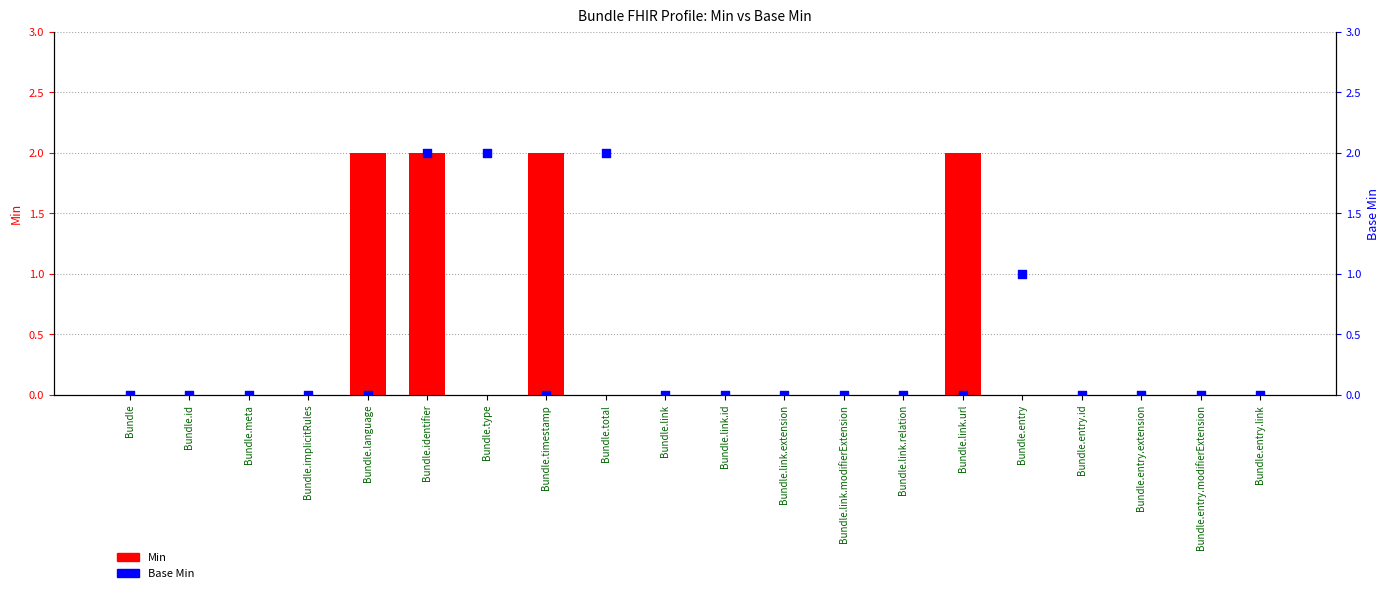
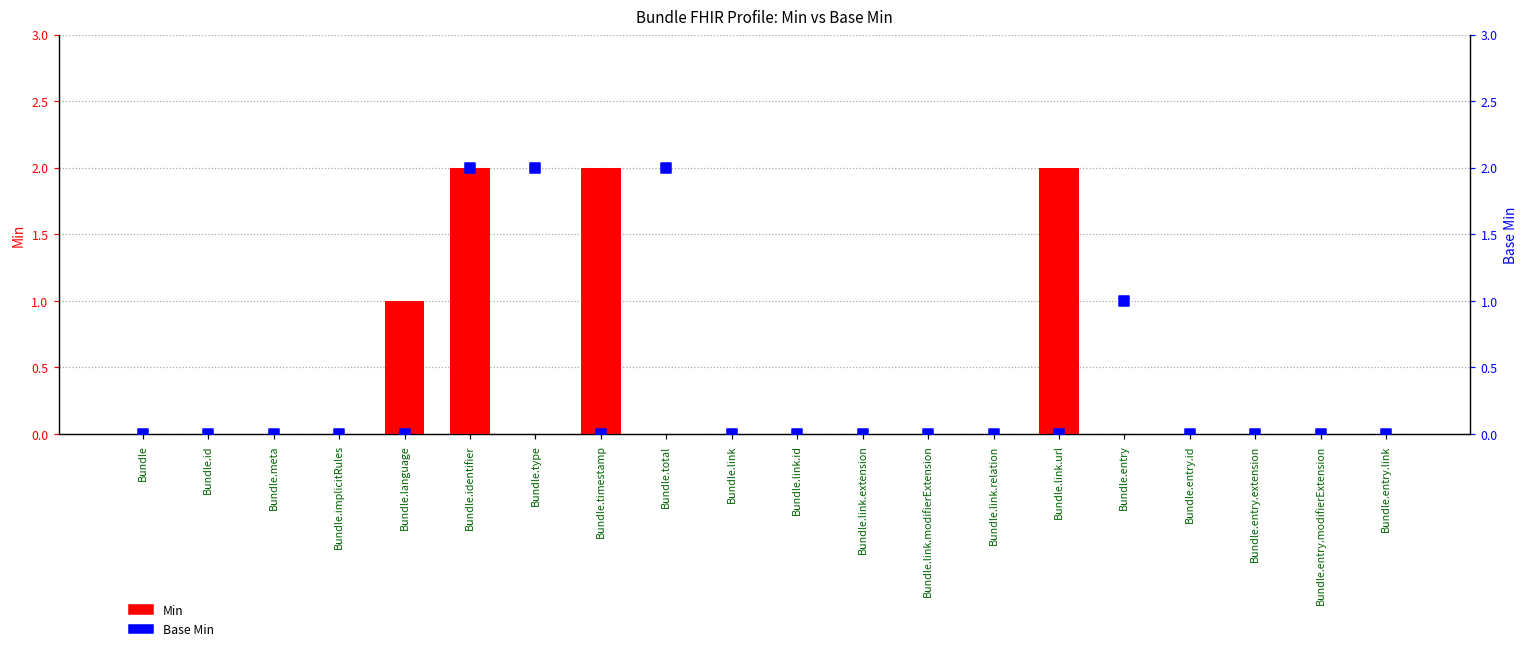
  {
    "Min": {
      "Bundle": 0,
      "Bundle.id": 0,
      "Bundle.meta": 0,
      "Bundle.implicitRules": 0,
-     "Bundle.language": 2,
+     "Bundle.language": 1,
      "Bundle.identifier": 2,
      "Bundle.type": 0,
      "Bundle.timestamp": 2,
      "Bundle.total": 0,
      "Bundle.link": 0,
      "Bundle.link.id": 0,
      "Bundle.link.extension": 0,
      "Bundle.link.modifierExtension": 0,
      "Bundle.link.relation": 0,
      "Bundle.link.url": 2,
      "Bundle.entry": 0,
      "Bundle.entry.id": 0,
      "Bundle.entry.extension": 0,
      "Bundle.entry.modifierExtension": 0,
      "Bundle.entry.link": 0
    }
  }
